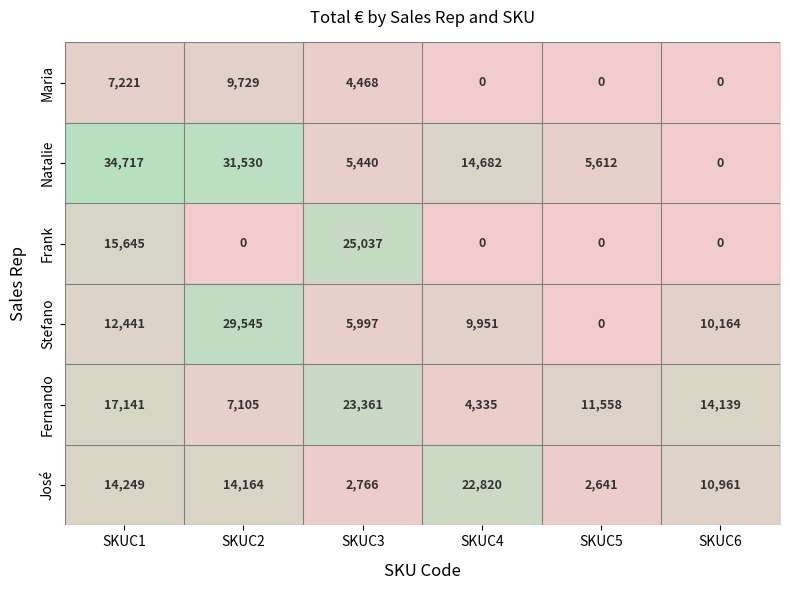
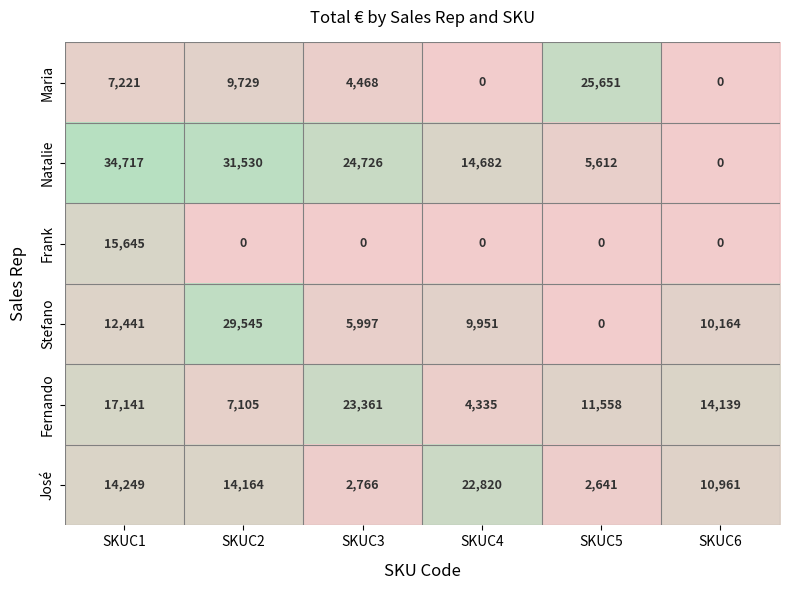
  {
    "Maria": {
      "SKUC1": "7,221",
      "SKUC2": "9,729",
      "SKUC3": "4,468",
      "SKUC4": "0",
-     "SKUC5": "0",
+     "SKUC5": "25,651",
      "SKUC6": "0"
    },
    "Natalie": {
      "SKUC1": "34,717",
      "SKUC2": "31,530",
-     "SKUC3": "5,440",
+     "SKUC3": "24,726",
      "SKUC4": "14,682",
      "SKUC5": "5,612",
      "SKUC6": "0"
    },
    "Frank": {
      "SKUC1": "15,645",
      "SKUC2": "0",
-     "SKUC3": "25,037",
+     "SKUC3": "0",
      "SKUC4": "0",
      "SKUC5": "0",
      "SKUC6": "0"
    },
    "Stefano": {
      "SKUC1": "12,441",
      "SKUC2": "29,545",
      "SKUC3": "5,997",
      "SKUC4": "9,951",
      "SKUC5": "0",
      "SKUC6": "10,164"
    },
    "Fernando": {
      "SKUC1": "17,141",
      "SKUC2": "7,105",
      "SKUC3": "23,361",
      "SKUC4": "4,335",
      "SKUC5": "11,558",
      "SKUC6": "14,139"
    },
    "José": {
      "SKUC1": "14,249",
      "SKUC2": "14,164",
      "SKUC3": "2,766",
      "SKUC4": "22,820",
      "SKUC5": "2,641",
      "SKUC6": "10,961"
    }
  }
